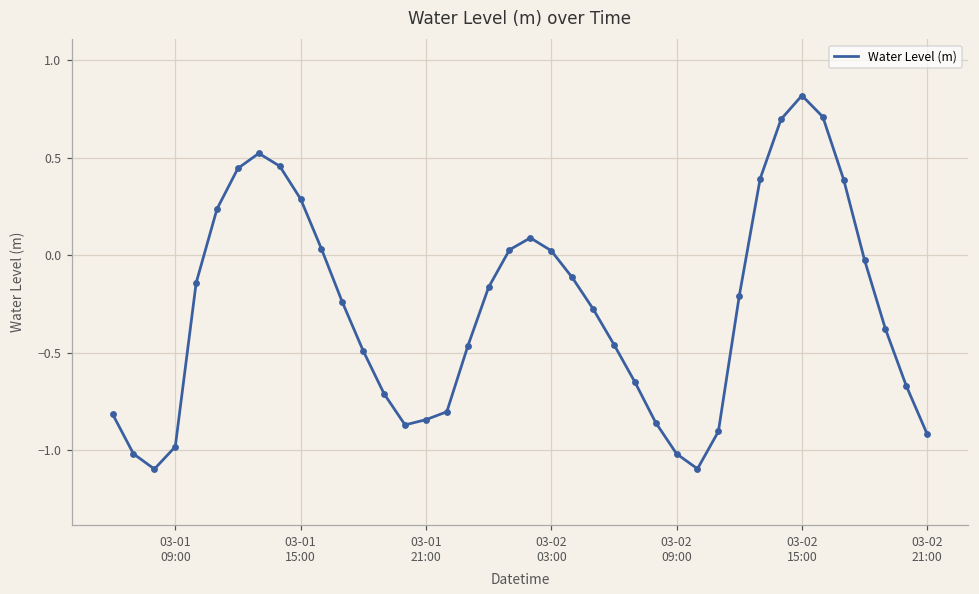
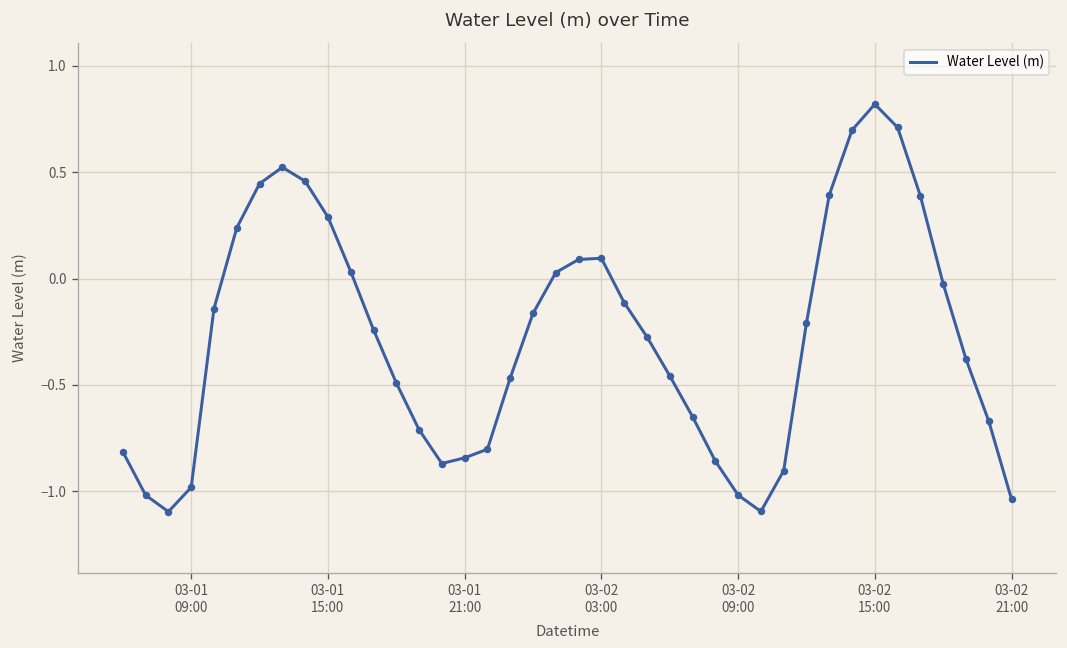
  {
    "03-01 09:00": -0.98,
    "03-01 15:00": 0.29,
    "03-01 21:00": -0.84,
-   "03-02 03:00": 0.02,
+   "03-02 03:00": 0.10,
    "03-02 09:00": -1.02,
    "03-02 15:00": 0.82,
-   "03-02 21:00": -0.92
+   "03-02 21:00": -1.04
  }
